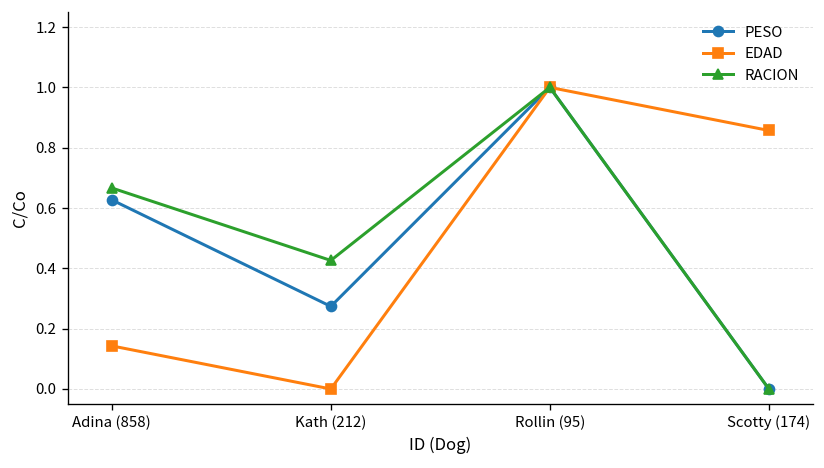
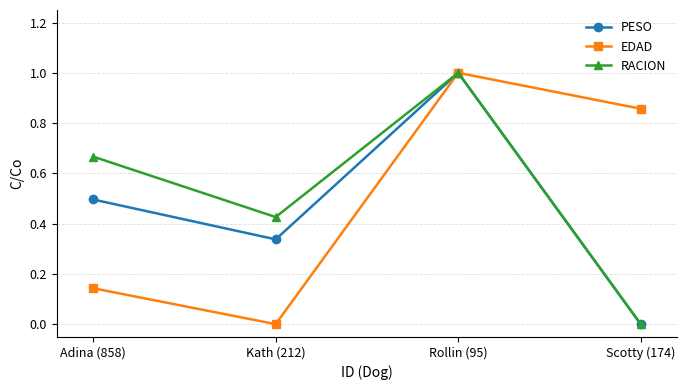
  {
    "PESO": {
-     "Adina (858)": 0.63,
-     "Kath (212)": 0.27
+     "Adina (858)": 0.50,
+     "Kath (212)": 0.34
    },
    "EDAD": {
      "Adina (858)": 0.14,
      "Kath (212)": 0.00,
      "Scotty (174)": 0.86
    },
    "RACION": {
      "Adina (858)": 0.67,
      "Kath (212)": 0.43
    }
  }
